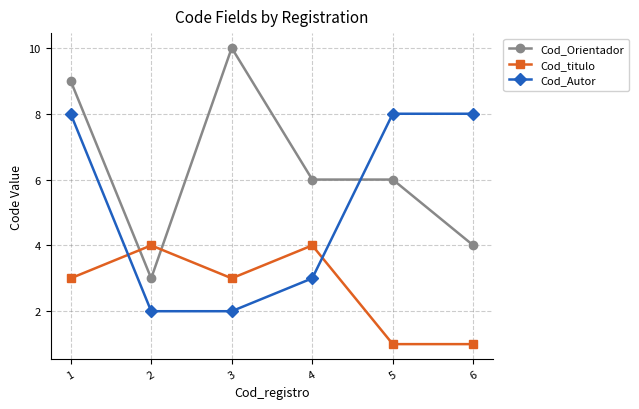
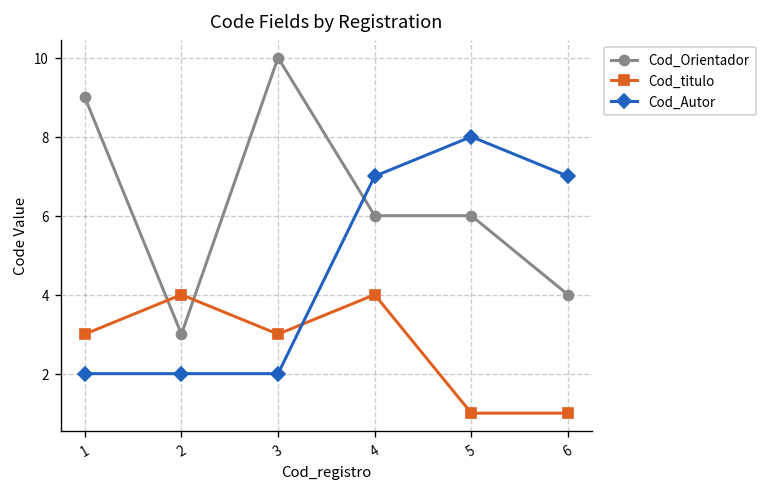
  {
    "Cod_Orientador": {
      "1": 9,
      "2": 3,
      "3": 10,
      "4": 6,
      "5": 6,
      "6": 4
    },
    "Cod_titulo": {
      "1": 3,
      "2": 4,
      "3": 3,
      "4": 4,
      "5": 1,
      "6": 1
    },
    "Cod_Autor": {
-     "1": 8,
+     "1": 2,
      "2": 2,
      "3": 2,
-     "4": 3,
+     "4": 7,
      "5": 8,
-     "6": 8
+     "6": 7
    }
  }
